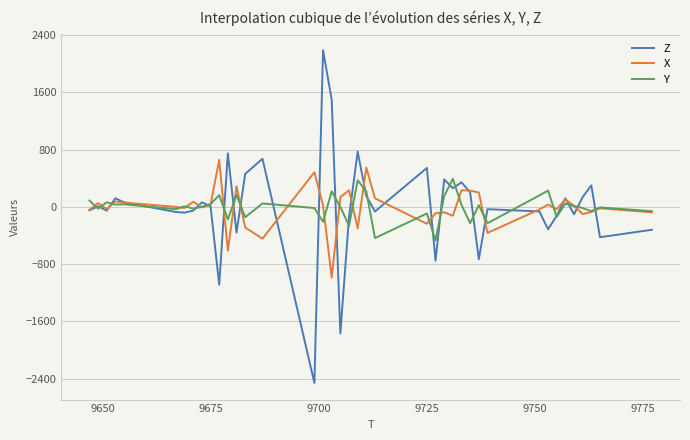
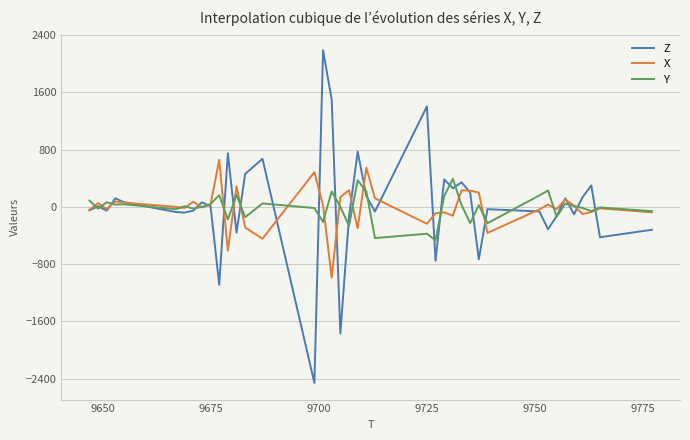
  {
    "Z": {
-     "9725": 500
+     "9725": 1400
    },
    "X": {
      "9725": -200
    },
    "Y": {
-     "9725": -100
+     "9725": -400
    }
  }
